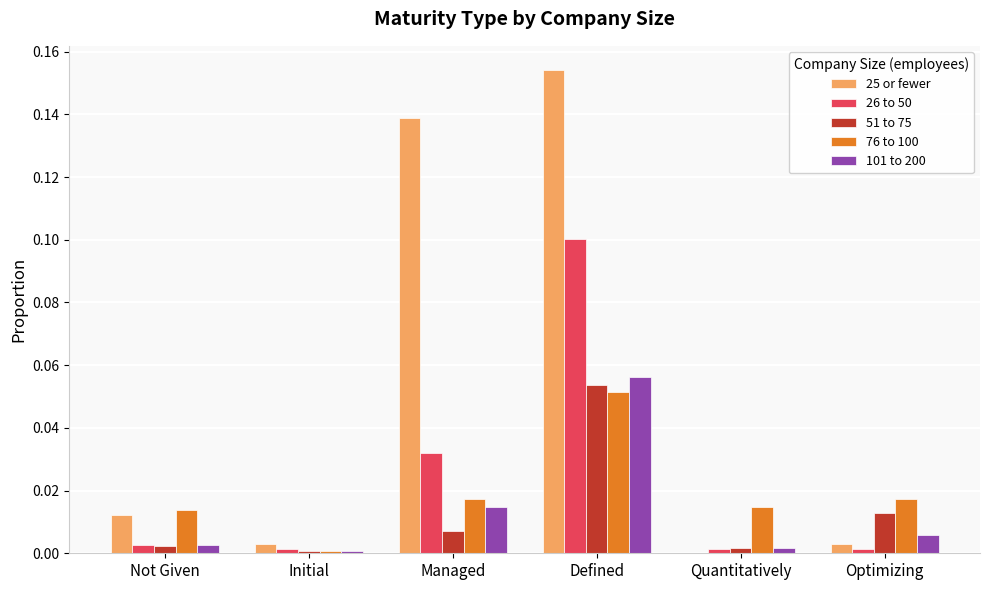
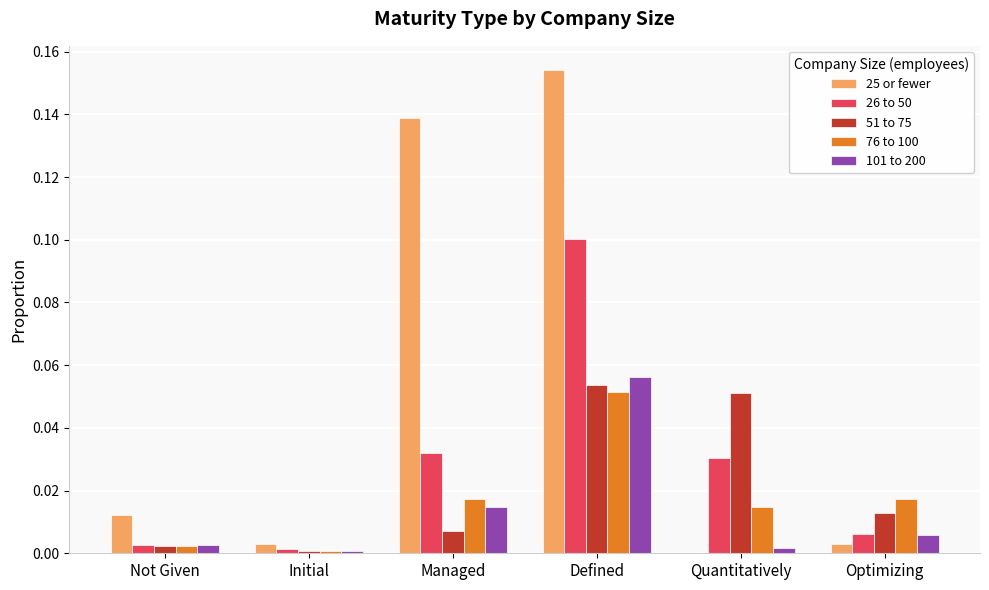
  {
    "25 or fewer": {
      "Not Given": 0.012,
      "Initial": 0.003,
      "Managed": 0.139,
      "Defined": 0.154,
      "Quantitatively": 0.000,
      "Optimizing": 0.003
    },
    "26 to 50": {
      "Not Given": 0.003,
      "Initial": 0.001,
      "Managed": 0.032,
      "Defined": 0.100,
-     "Quantitatively": 0.001,
-     "Optimizing": 0.001
+     "Quantitatively": 0.030,
+     "Optimizing": 0.006
    },
    "51 to 75": {
      "Not Given": 0.002,
      "Managed": 0.007,
      "Defined": 0.054,
-     "Quantitatively": 0.002,
+     "Quantitatively": 0.051,
      "Optimizing": 0.013
    },
    "76 to 100": {
-     "Not Given": 0.014,
+     "Not Given": 0.002,
      "Managed": 0.017,
      "Defined": 0.051,
      "Quantitatively": 0.015,
      "Optimizing": 0.017
    },
    "101 to 200": {
      "Not Given": 0.002,
      "Initial": 0.001,
      "Managed": 0.015,
      "Defined": 0.056,
      "Quantitatively": 0.002,
      "Optimizing": 0.006
    }
  }
